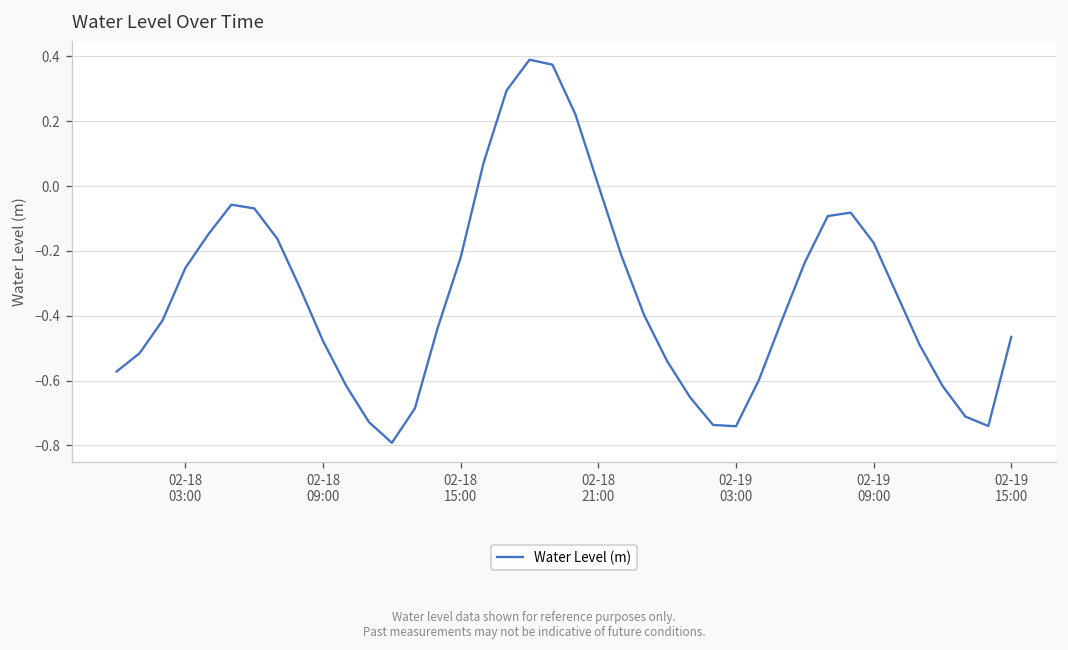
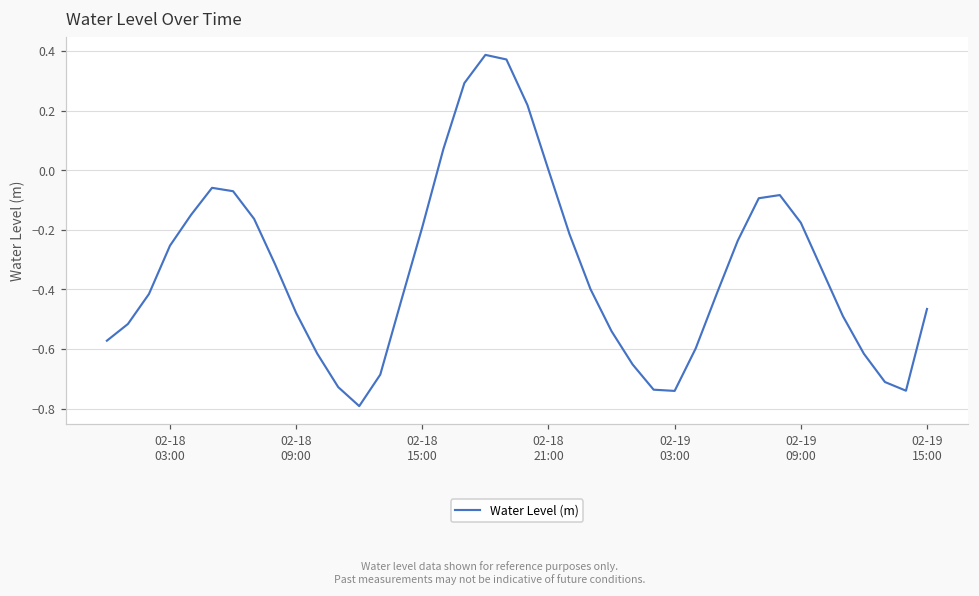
  {
    "02-18 03:00": -0.25,
    "02-18 09:00": -0.48,
-   "02-18 15:00": -0.22,
+   "02-18 15:00": -0.19,
    "02-18 21:00": 0.00,
    "02-19 03:00": -0.74,
    "02-19 09:00": -0.18,
    "02-19 15:00": -0.47
  }
